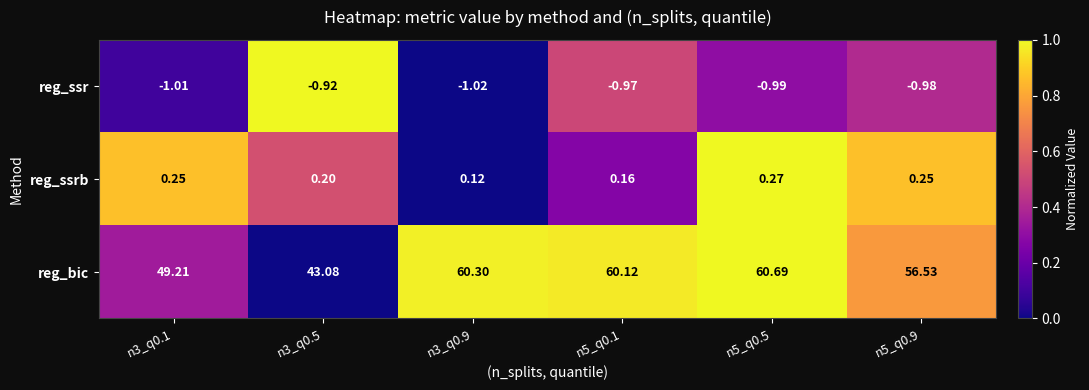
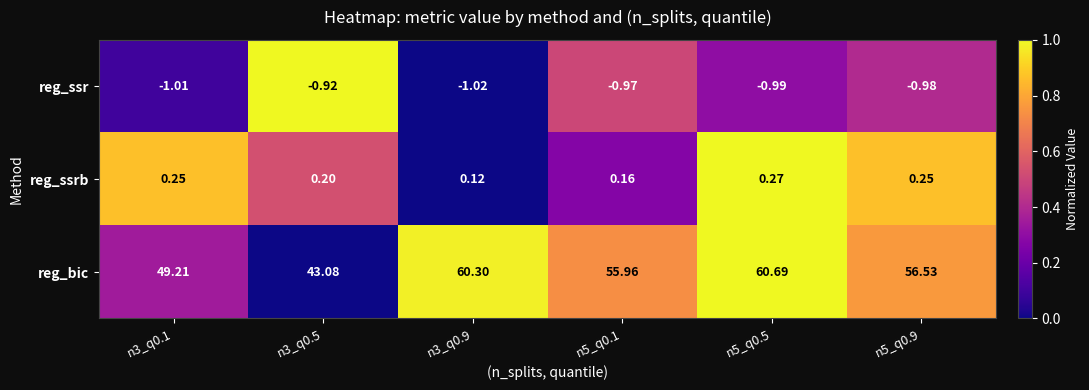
  {
    "reg_ssr": {
      "n3_q0.1": -1.01,
      "n3_q0.5": -0.92,
      "n3_q0.9": -1.02,
      "n5_q0.1": -0.97,
      "n5_q0.5": -0.99,
      "n5_q0.9": -0.98
    },
    "reg_ssrb": {
      "n3_q0.1": 0.25,
      "n3_q0.5": 0.20,
      "n3_q0.9": 0.12,
      "n5_q0.1": 0.16,
      "n5_q0.5": 0.27,
      "n5_q0.9": 0.25
    },
    "reg_bic": {
      "n3_q0.1": 49.21,
      "n3_q0.5": 43.08,
      "n3_q0.9": 60.30,
-     "n5_q0.1": 60.12,
+     "n5_q0.1": 55.96,
      "n5_q0.5": 60.69,
      "n5_q0.9": 56.53
    }
  }
